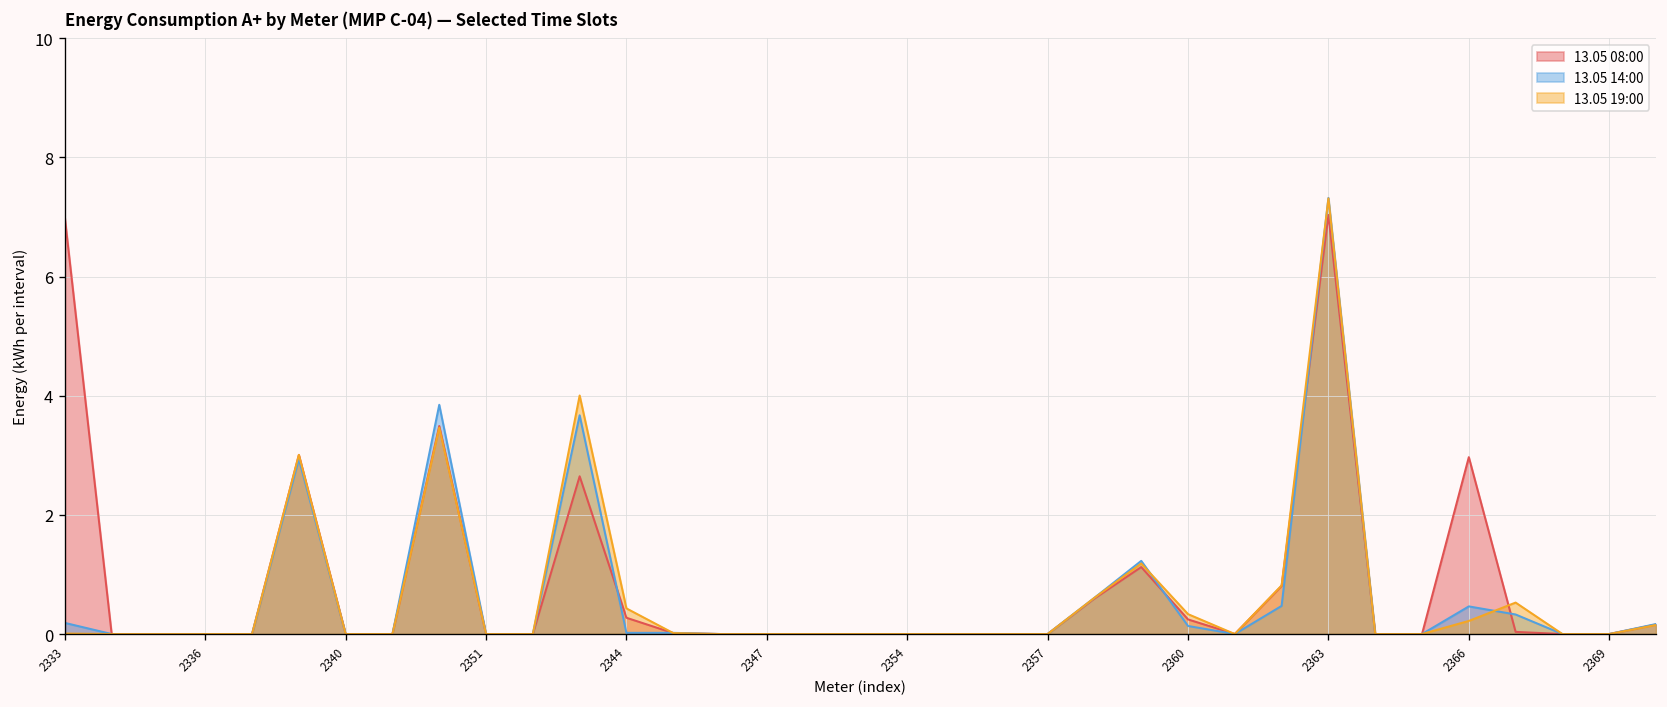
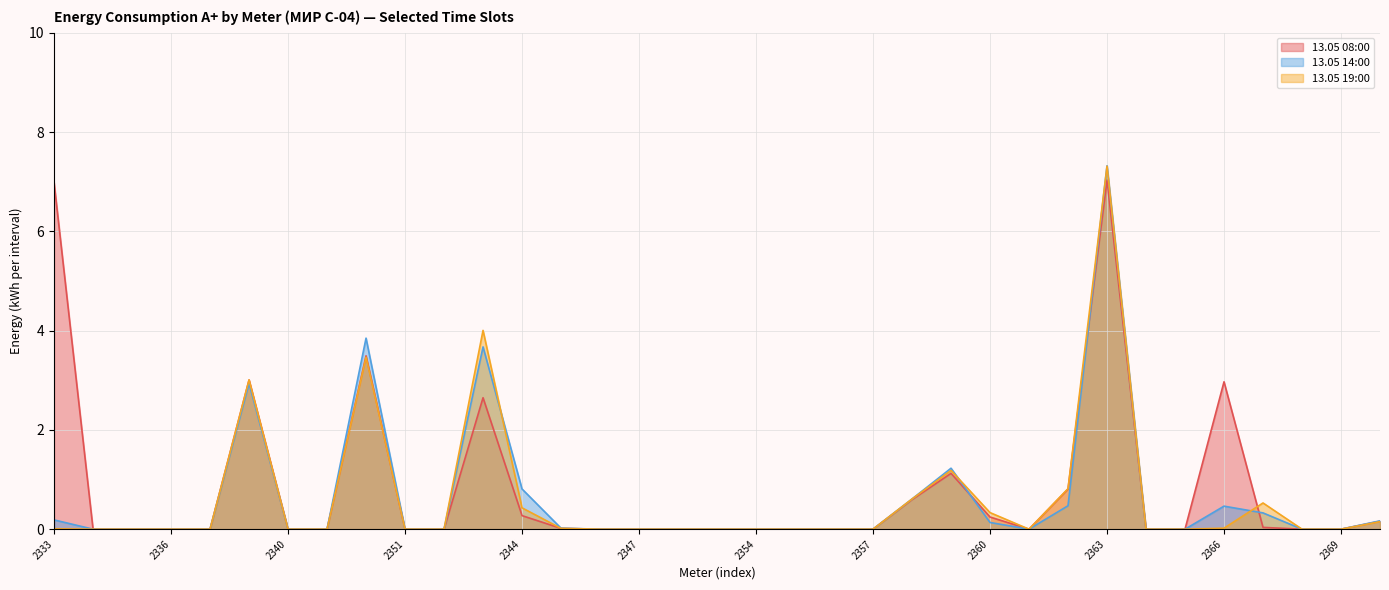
  {
    "13.05 08:00": {
      "2333": 7.0,
      "2344": 0.3,
      "2360": 0.2,
      "2363": 7.0,
      "2366": 3.0
    },
    "13.05 14:00": {
      "2333": 0.2,
-     "2344": 0.0,
+     "2344": 0.8,
      "2360": 0.1,
      "2366": 0.5
    },
    "13.05 19:00": {
      "2333": 0.0,
      "2344": 0.4,
      "2360": 0.3,
-     "2366": 0.2
+     "2366": 0.0
    }
  }
